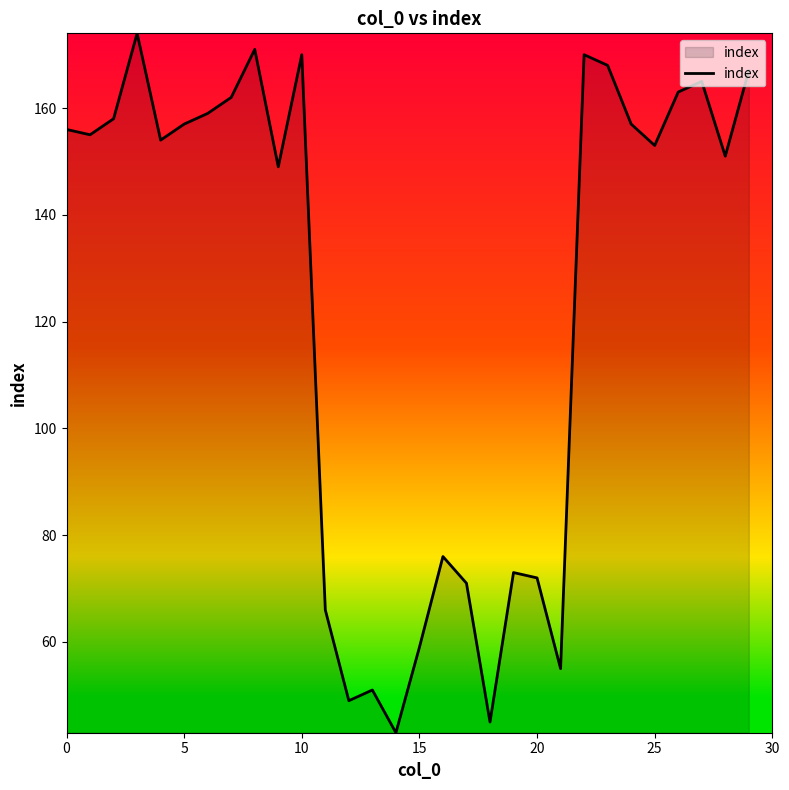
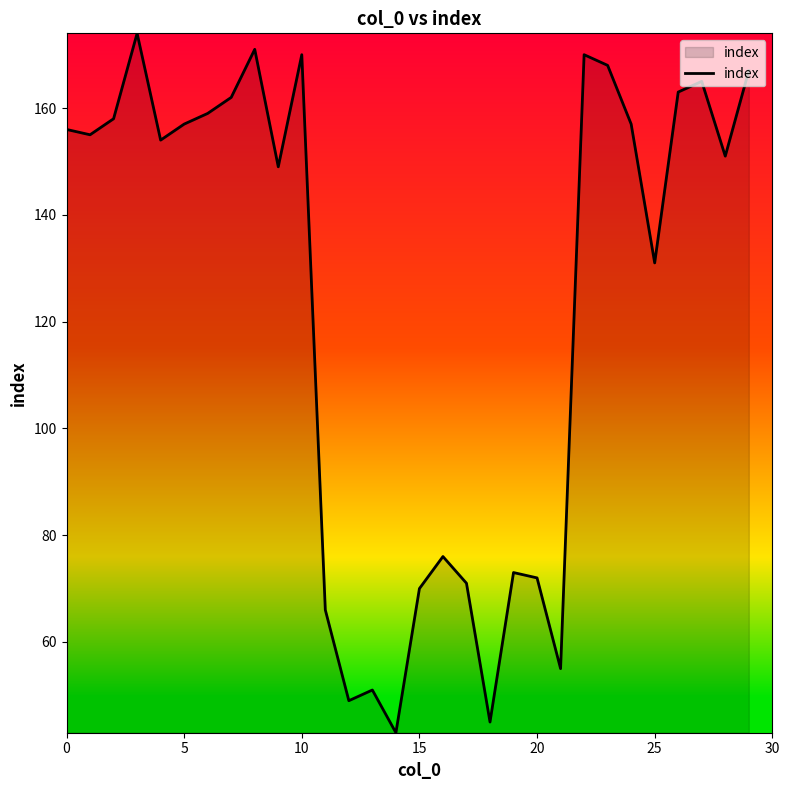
  {
    "0": 156,
    "5": 157,
    "10": 170,
-   "15": 59,
+   "15": 70,
    "20": 72,
-   "25": 153
+   "25": 131
  }
